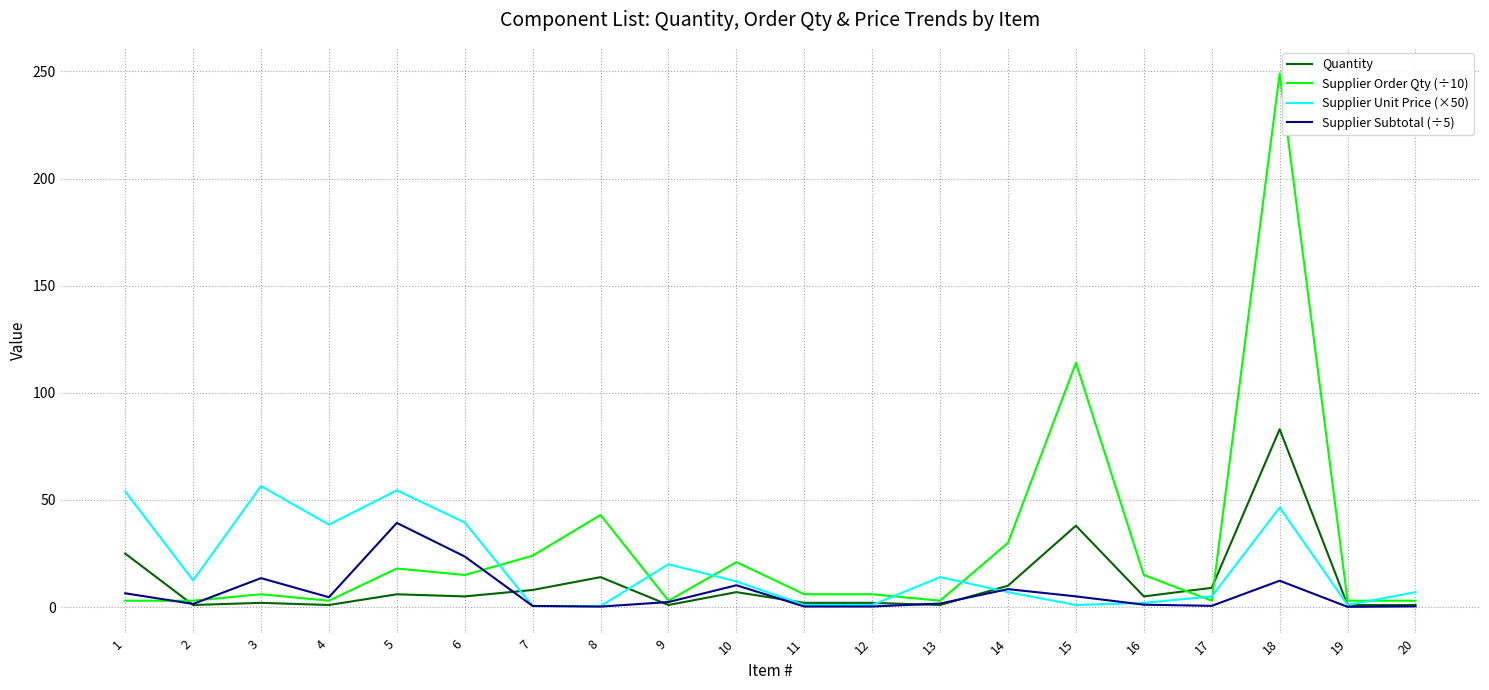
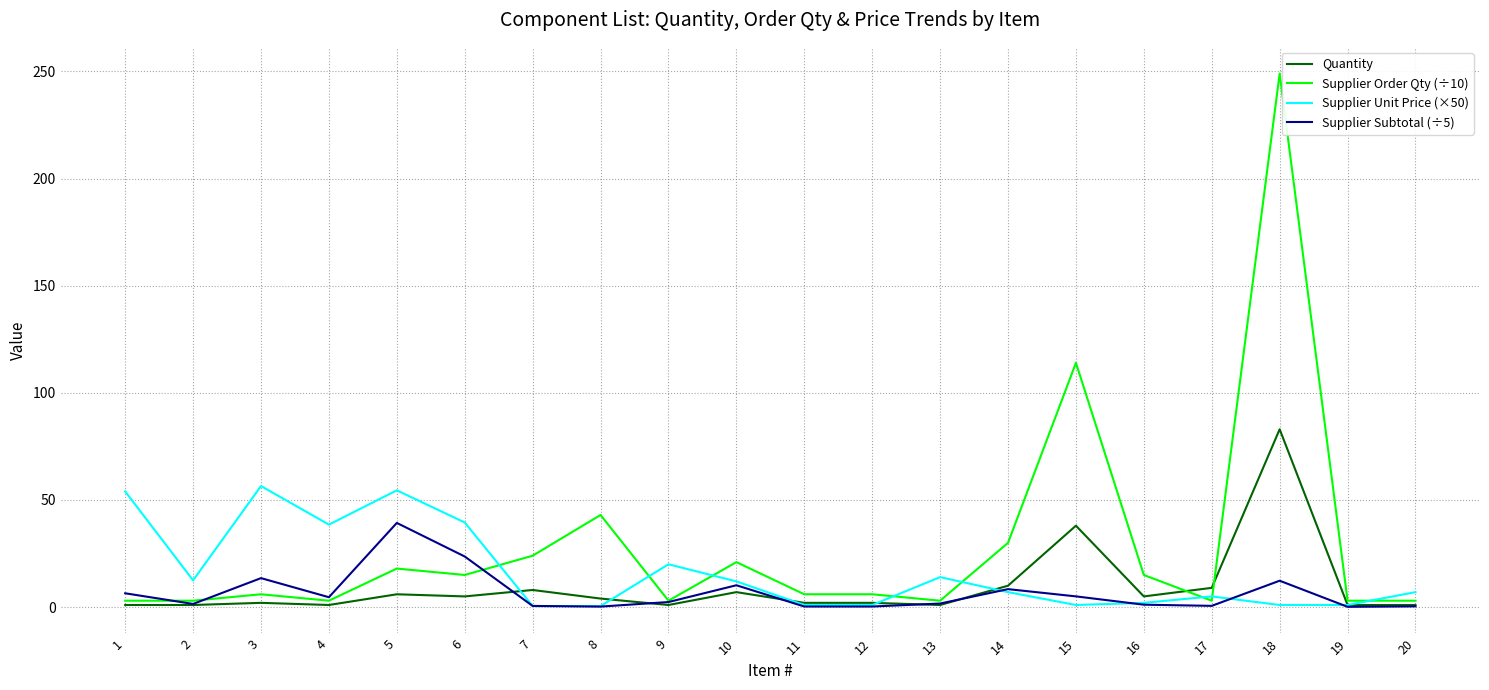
  {
    "Quantity": {
-     "1": 25,
+     "1": 1,
      "3": 2,
      "4": 1,
      "5": 6,
      "6": 5,
      "7": 8,
-     "8": 14,
+     "8": 4,
      "9": 1,
      "10": 7,
      "14": 10,
      "15": 38,
      "16": 5,
      "17": 9,
      "18": 83
    },
    "Supplier Order Qty (÷10)": {
      "1": 3,
      "2": 3,
      "3": 6,
      "4": 3,
      "5": 18,
      "6": 15,
      "7": 24,
      "8": 43,
      "10": 21,
      "11": 6,
      "12": 6,
      "13": 3,
      "14": 30,
      "15": 114,
      "16": 15,
      "17": 3,
      "18": 249,
      "19": 3,
      "20": 3
    },
    "Supplier Unit Price (×50)": {
      "1": 54,
      "2": 13,
      "3": 56,
      "4": 39,
      "5": 55,
      "6": 40,
      "9": 20,
      "10": 12,
      "13": 14,
      "14": 7,
      "15": 1,
      "17": 5,
-     "18": 47,
+     "18": 1,
      "20": 7
    },
    "Supplier Subtotal (÷5)": {
      "1": 6,
      "3": 14,
      "4": 5,
      "5": 39,
      "6": 24,
      "10": 10,
      "14": 8,
      "15": 5,
      "17": 1,
      "18": 12
    }
  }
